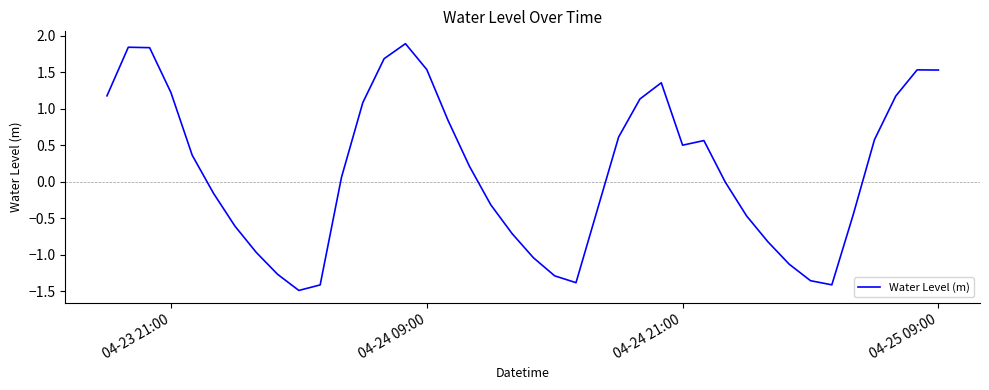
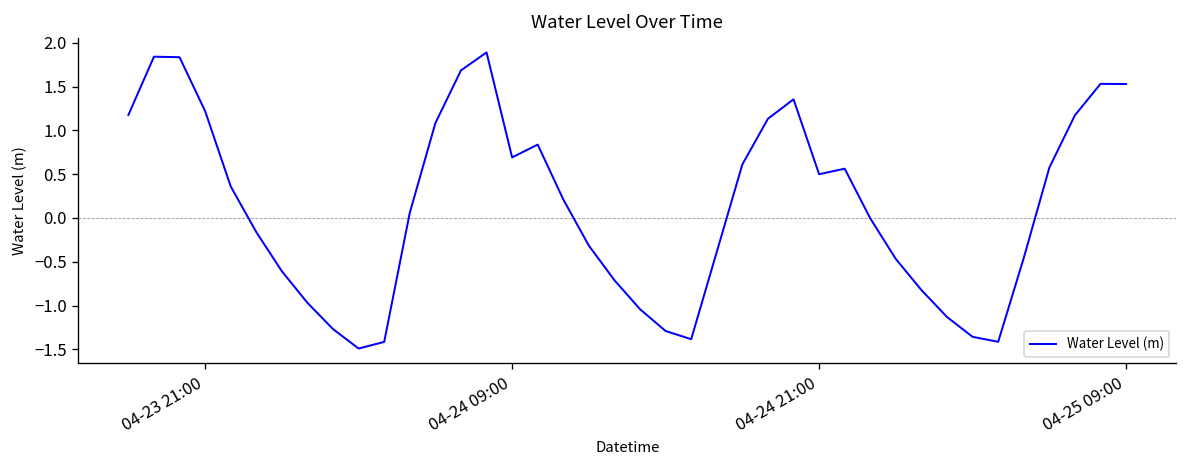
  {
    "04-23 21:00": 1.2,
-   "04-24 09:00": 1.5,
+   "04-24 09:00": 0.7,
    "04-24 21:00": 0.5,
    "04-25 09:00": 1.5
  }
